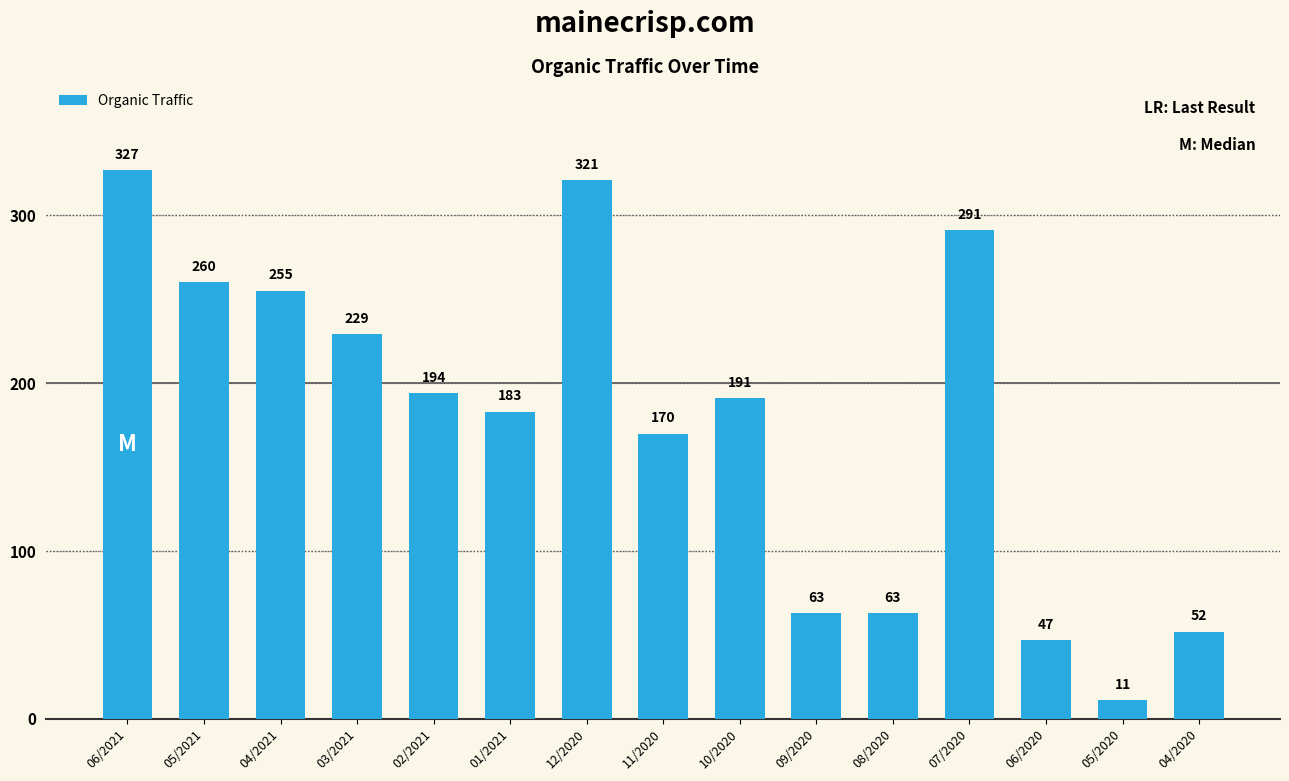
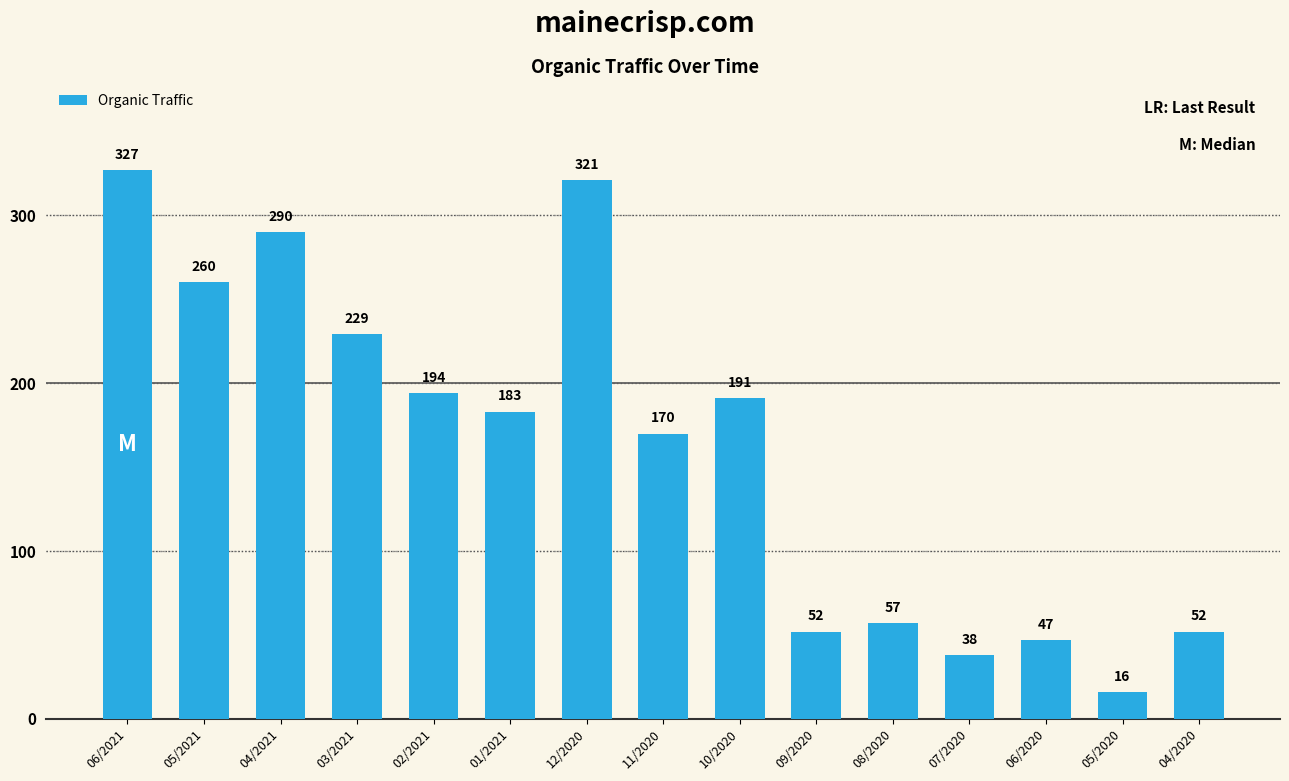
  {
    "06/2021": 327,
    "05/2021": 260,
-   "04/2021": 255,
+   "04/2021": 290,
    "03/2021": 229,
    "02/2021": 194,
    "01/2021": 183,
    "12/2020": 321,
    "11/2020": 170,
    "10/2020": 191,
-   "09/2020": 63,
-   "08/2020": 63,
-   "07/2020": 291,
+   "09/2020": 52,
+   "08/2020": 57,
+   "07/2020": 38,
    "06/2020": 47,
-   "05/2020": 11,
+   "05/2020": 16,
    "04/2020": 52
  }
